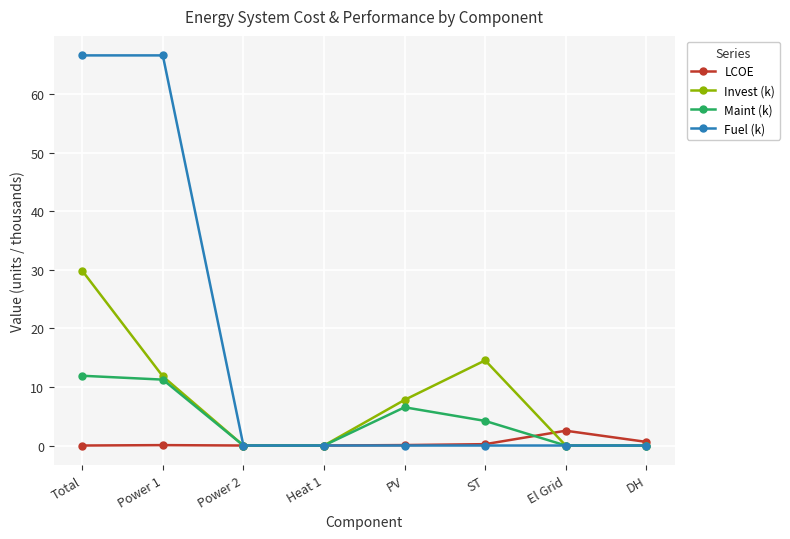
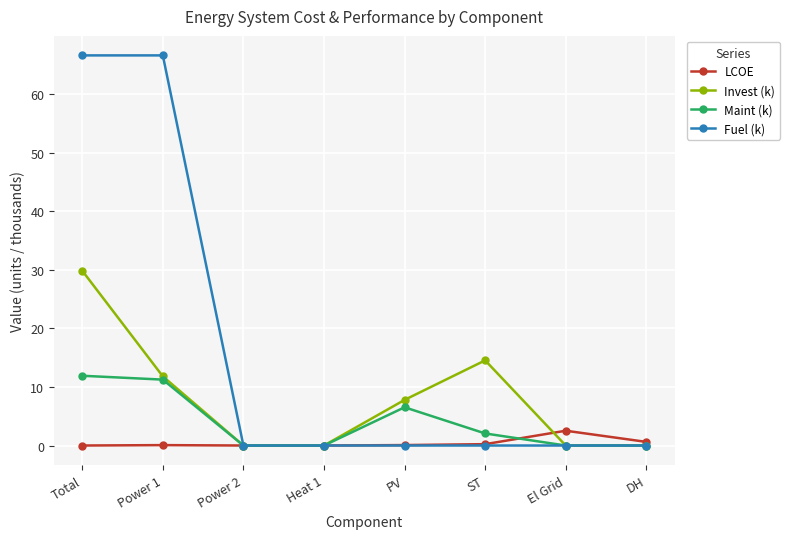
  {
    "LCOE": {
      "Total": 0,
      "Power 1": 0,
      "El Grid": 3,
      "DH": 1
    },
    "Invest (k)": {
      "Total": 30,
      "Power 1": 12,
      "PV": 8,
      "ST": 15
    },
    "Maint (k)": {
      "Total": 12,
      "Power 1": 11,
      "PV": 7,
-     "ST": 4
+     "ST": 2
    },
    "Fuel (k)": {
      "Total": 67,
      "Power 1": 67
    }
  }
